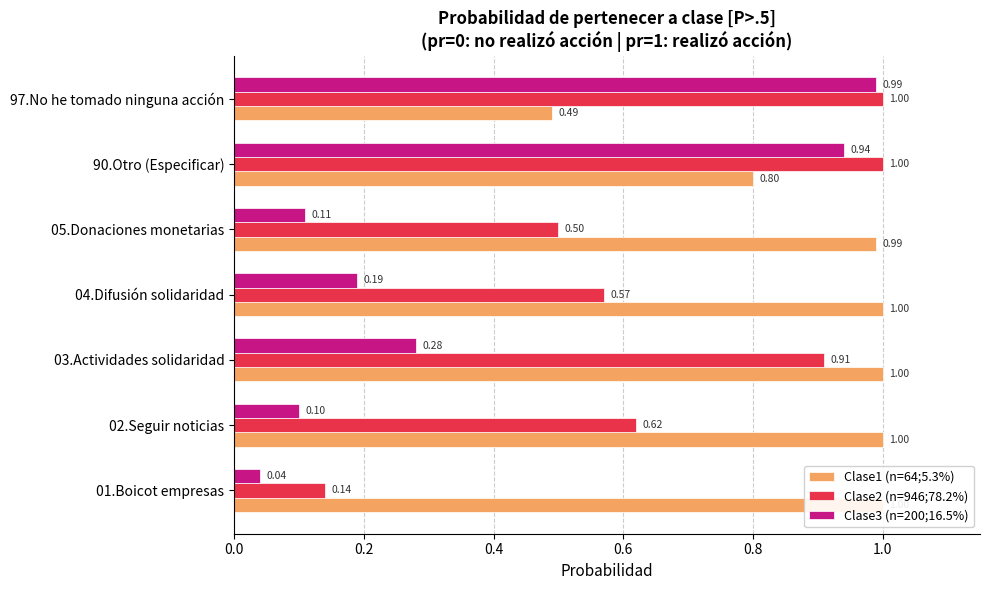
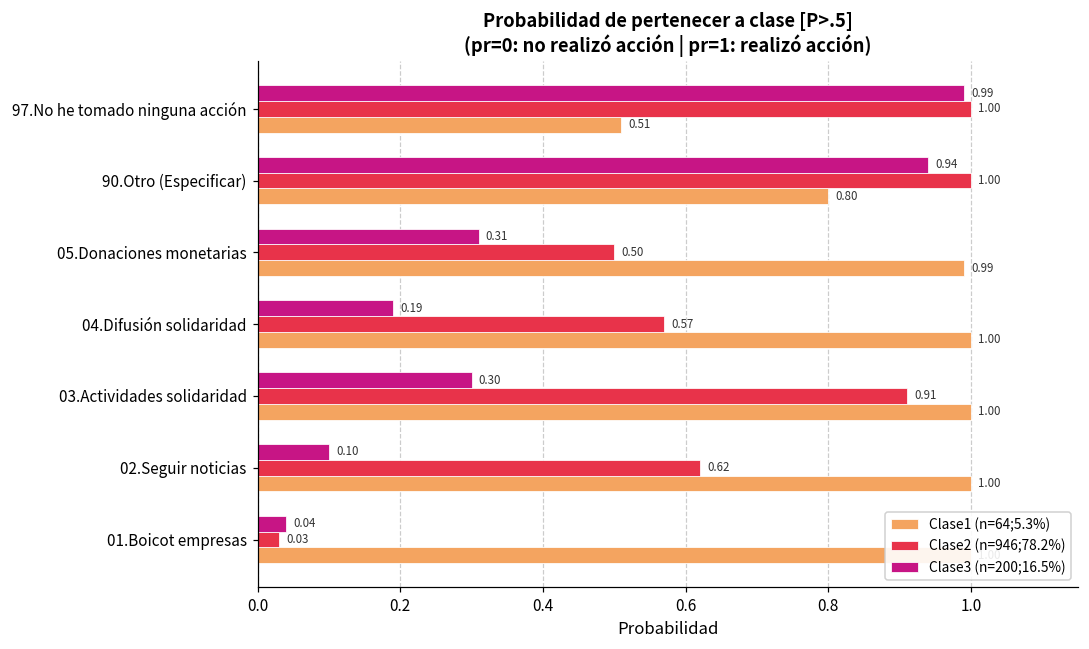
  {
    "Clase1 (n=64;5.3%)": {
-     "97.No he tomado ninguna acción": 0.49,
+     "97.No he tomado ninguna acción": 0.51,
      "90.Otro (Especificar)": 0.80,
      "05.Donaciones monetarias": 0.99,
      "04.Difusión solidaridad": 1.00,
      "03.Actividades solidaridad": 1.00,
      "02.Seguir noticias": 1.00
    },
    "Clase2 (n=946;78.2%)": {
      "97.No he tomado ninguna acción": 1.00,
      "90.Otro (Especificar)": 1.00,
      "05.Donaciones monetarias": 0.50,
      "04.Difusión solidaridad": 0.57,
      "03.Actividades solidaridad": 0.91,
      "02.Seguir noticias": 0.62,
-     "01.Boicot empresas": 0.14
+     "01.Boicot empresas": 0.03
    },
    "Clase3 (n=200;16.5%)": {
      "97.No he tomado ninguna acción": 0.99,
      "90.Otro (Especificar)": 0.94,
-     "05.Donaciones monetarias": 0.11,
+     "05.Donaciones monetarias": 0.31,
      "04.Difusión solidaridad": 0.19,
-     "03.Actividades solidaridad": 0.28,
+     "03.Actividades solidaridad": 0.30,
      "02.Seguir noticias": 0.10,
      "01.Boicot empresas": 0.04
    }
  }
